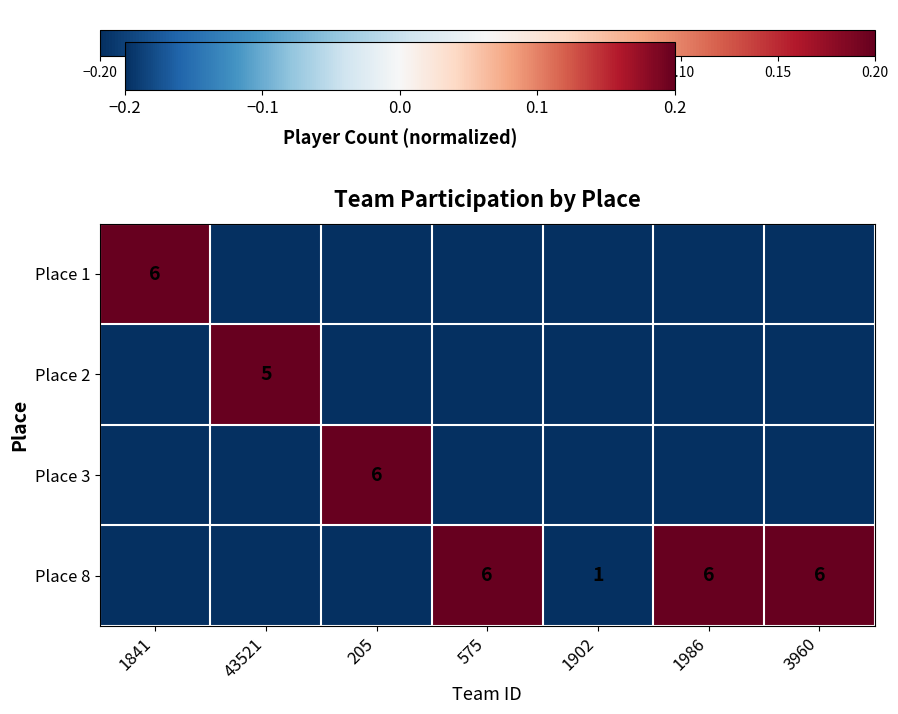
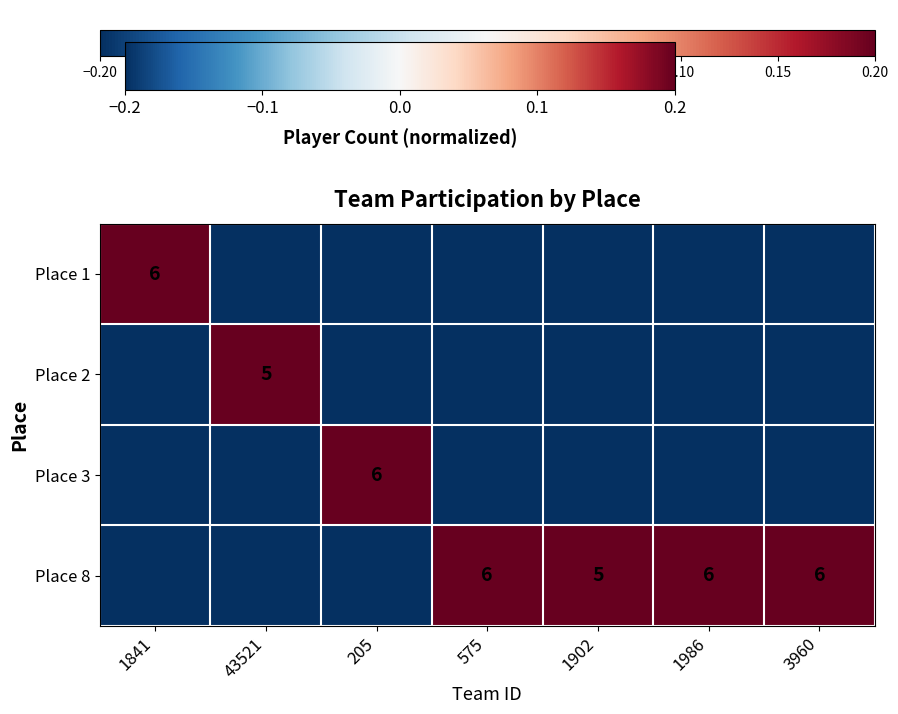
  {
    "Place 1": {
      "1841": 6
    },
    "Place 2": {
      "43521": 5
    },
    "Place 3": {
      "205": 6
    },
    "Place 8": {
      "575": 6,
-     "1902": 1,
+     "1902": 5,
      "1986": 6,
      "3960": 6
    }
  }
